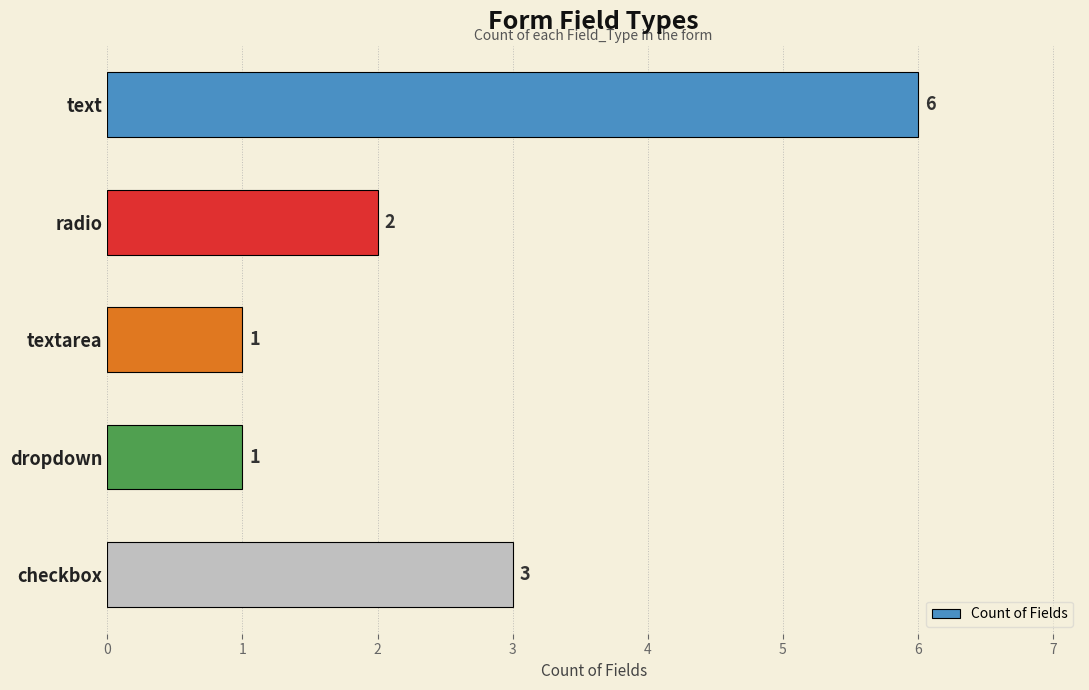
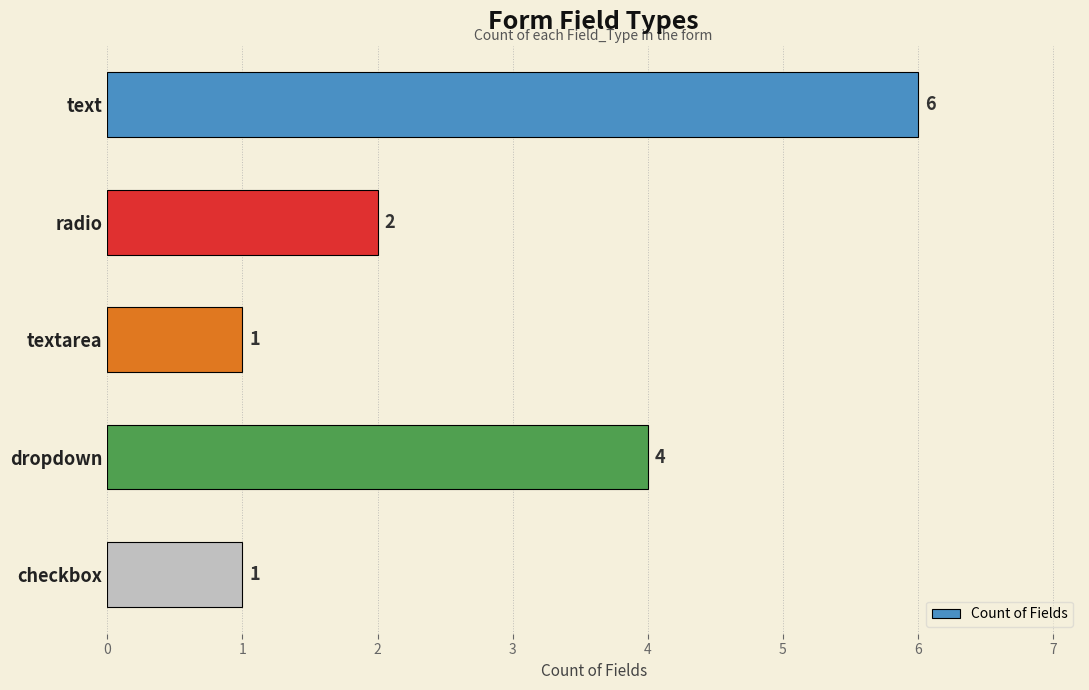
  {
    "text": 6,
    "radio": 2,
    "textarea": 1,
-   "dropdown": 1,
-   "checkbox": 3
+   "dropdown": 4,
+   "checkbox": 1
  }
